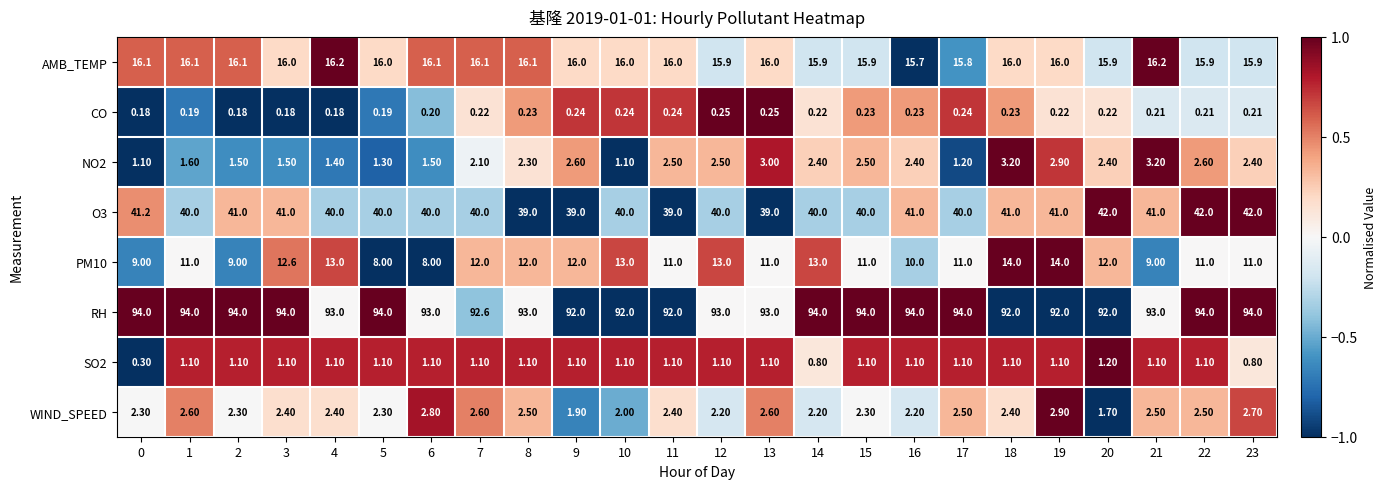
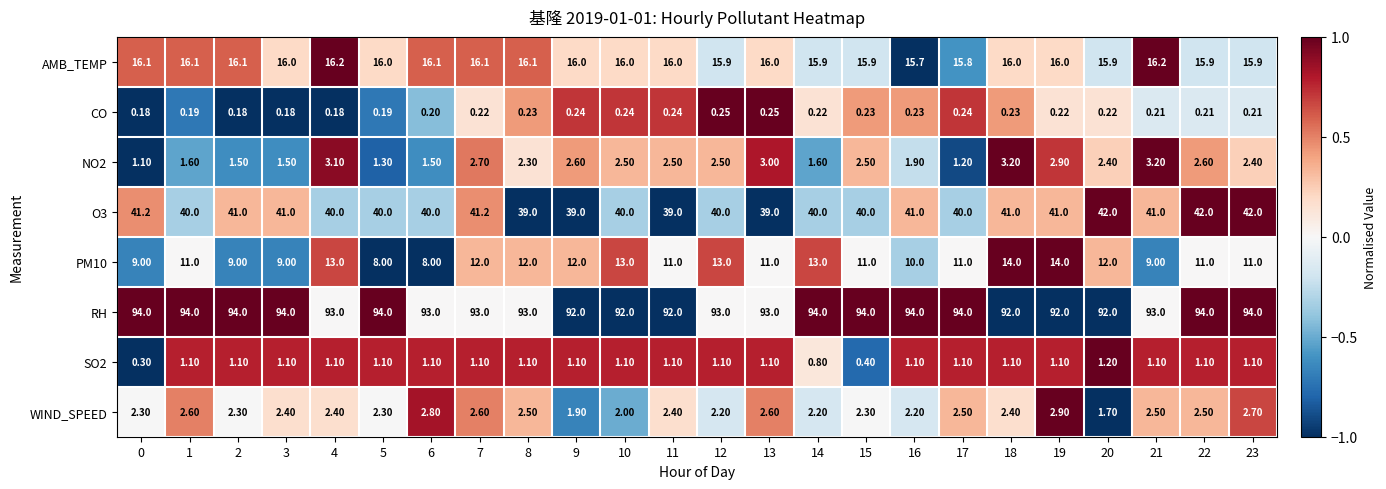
  {
    "AMB_TEMP": {
      "0": 16.1,
      "1": 16.1,
      "2": 16.1,
      "3": 16.0,
      "4": 16.2,
      "5": 16.0,
      "6": 16.1,
      "7": 16.1,
      "8": 16.1,
      "9": 16.0,
      "10": 16.0,
      "11": 16.0,
      "12": 15.9,
      "13": 16.0,
      "14": 15.9,
      "15": 15.9,
      "16": 15.7,
      "17": 15.8,
      "18": 16.0,
      "19": 16.0,
      "20": 15.9,
      "21": 16.2,
      "22": 15.9,
      "23": 15.9
    },
    "CO": {
      "0": 0.18,
      "1": 0.19,
      "2": 0.18,
      "3": 0.18,
      "4": 0.18,
      "5": 0.19,
      "6": 0.20,
      "7": 0.22,
      "8": 0.23,
      "9": 0.24,
      "10": 0.24,
      "11": 0.24,
      "12": 0.25,
      "13": 0.25,
      "14": 0.22,
      "15": 0.23,
      "16": 0.23,
      "17": 0.24,
      "18": 0.23,
      "19": 0.22,
      "20": 0.22,
      "21": 0.21,
      "22": 0.21,
      "23": 0.21
    },
    "NO2": {
      "0": 1.10,
      "1": 1.60,
      "2": 1.50,
      "3": 1.50,
-     "4": 1.40,
+     "4": 3.10,
      "5": 1.30,
      "6": 1.50,
-     "7": 2.10,
+     "7": 2.70,
      "8": 2.30,
      "9": 2.60,
-     "10": 1.10,
+     "10": 2.50,
      "11": 2.50,
      "12": 2.50,
      "13": 3.00,
-     "14": 2.40,
+     "14": 1.60,
      "15": 2.50,
-     "16": 2.40,
+     "16": 1.90,
      "17": 1.20,
      "18": 3.20,
      "19": 2.90,
      "20": 2.40,
      "21": 3.20,
      "22": 2.60,
      "23": 2.40
    },
    "O3": {
      "0": 41.2,
      "1": 40.0,
      "2": 41.0,
      "3": 41.0,
      "4": 40.0,
      "5": 40.0,
      "6": 40.0,
-     "7": 40.0,
+     "7": 41.2,
      "8": 39.0,
      "9": 39.0,
      "10": 40.0,
      "11": 39.0,
      "12": 40.0,
      "13": 39.0,
      "14": 40.0,
      "15": 40.0,
      "16": 41.0,
      "17": 40.0,
      "18": 41.0,
      "19": 41.0,
      "20": 42.0,
      "21": 41.0,
      "22": 42.0,
      "23": 42.0
    },
    "PM10": {
      "0": 9.00,
      "1": 11.0,
      "2": 9.00,
-     "3": 12.6,
+     "3": 9.00,
      "4": 13.0,
      "5": 8.00,
      "6": 8.00,
      "7": 12.0,
      "8": 12.0,
      "9": 12.0,
      "10": 13.0,
      "11": 11.0,
      "12": 13.0,
      "13": 11.0,
      "14": 13.0,
      "15": 11.0,
      "16": 10.0,
      "17": 11.0,
      "18": 14.0,
      "19": 14.0,
      "20": 12.0,
      "21": 9.00,
      "22": 11.0,
      "23": 11.0
    },
    "RH": {
      "0": 94.0,
      "1": 94.0,
      "2": 94.0,
      "3": 94.0,
      "4": 93.0,
      "5": 94.0,
      "6": 93.0,
-     "7": 92.6,
+     "7": 93.0,
      "8": 93.0,
      "9": 92.0,
      "10": 92.0,
      "11": 92.0,
      "12": 93.0,
      "13": 93.0,
      "14": 94.0,
      "15": 94.0,
      "16": 94.0,
      "17": 94.0,
      "18": 92.0,
      "19": 92.0,
      "20": 92.0,
      "21": 93.0,
      "22": 94.0,
      "23": 94.0
    },
    "SO2": {
      "0": 0.30,
      "1": 1.10,
      "2": 1.10,
      "3": 1.10,
      "4": 1.10,
      "5": 1.10,
      "6": 1.10,
      "7": 1.10,
      "8": 1.10,
      "9": 1.10,
      "10": 1.10,
      "11": 1.10,
      "12": 1.10,
      "13": 1.10,
      "14": 0.80,
-     "15": 1.10,
+     "15": 0.40,
      "16": 1.10,
      "17": 1.10,
      "18": 1.10,
      "19": 1.10,
      "20": 1.20,
      "21": 1.10,
      "22": 1.10,
-     "23": 0.80
+     "23": 1.10
    },
    "WIND_SPEED": {
      "0": 2.30,
      "1": 2.60,
      "2": 2.30,
      "3": 2.40,
      "4": 2.40,
      "5": 2.30,
      "6": 2.80,
      "7": 2.60,
      "8": 2.50,
      "9": 1.90,
      "10": 2.00,
      "11": 2.40,
      "12": 2.20,
      "13": 2.60,
      "14": 2.20,
      "15": 2.30,
      "16": 2.20,
      "17": 2.50,
      "18": 2.40,
      "19": 2.90,
      "20": 1.70,
      "21": 2.50,
      "22": 2.50,
      "23": 2.70
    }
  }
